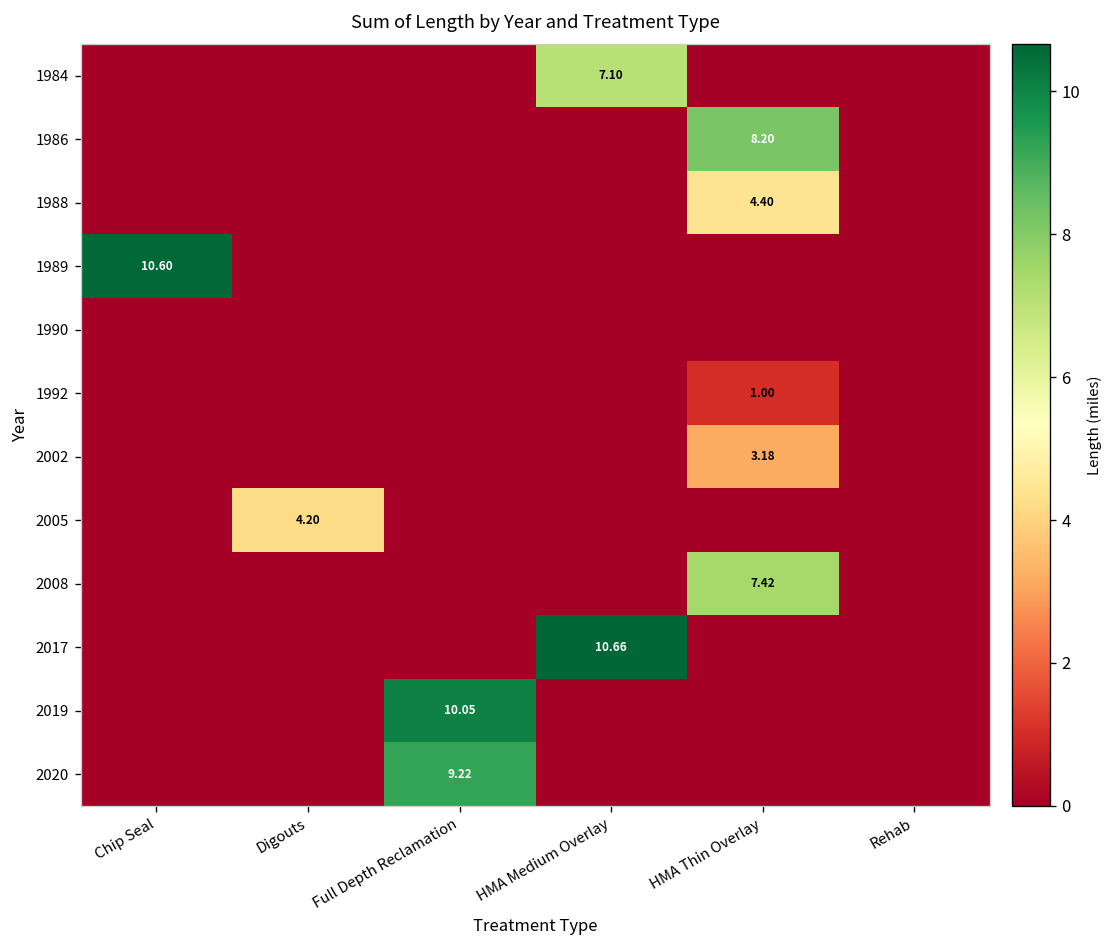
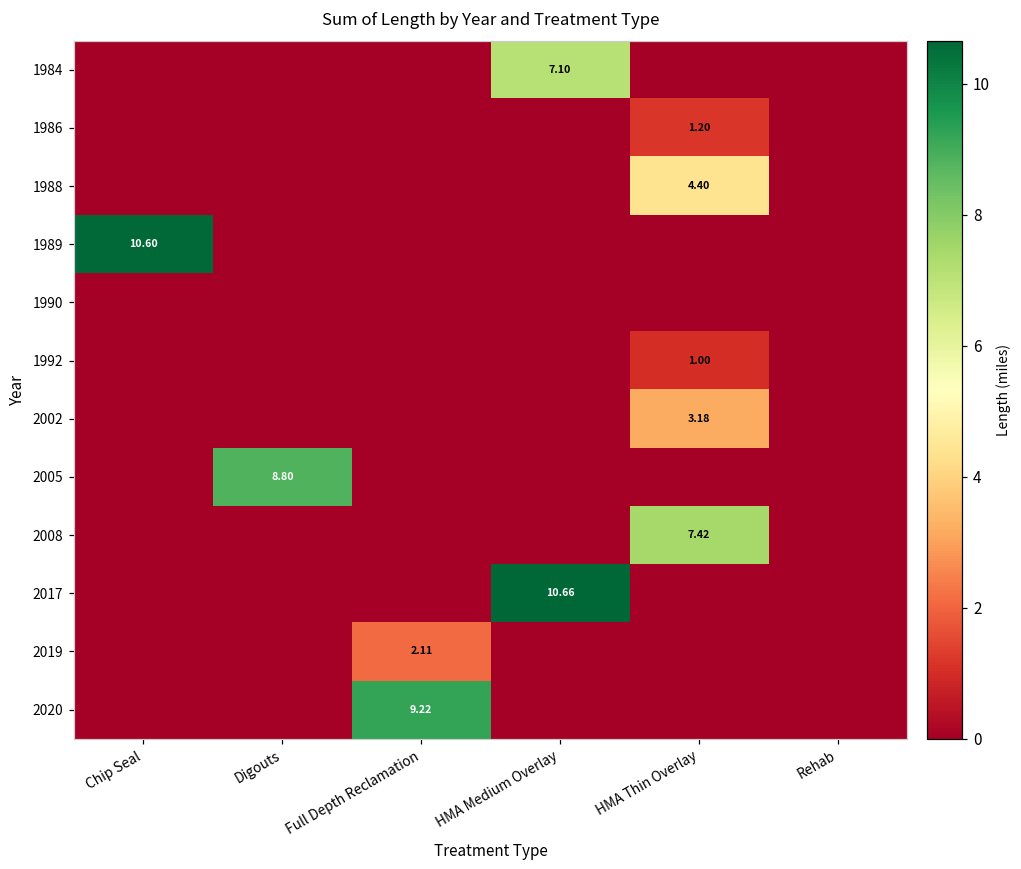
  {
    "1984": {
      "HMA Medium Overlay": 7.10
    },
    "1986": {
-     "HMA Thin Overlay": 8.20
+     "HMA Thin Overlay": 1.20
    },
    "1988": {
      "HMA Thin Overlay": 4.40
    },
    "1989": {
      "Chip Seal": 10.60
    },
    "1992": {
      "HMA Thin Overlay": 1.00
    },
    "2002": {
      "HMA Thin Overlay": 3.18
    },
    "2005": {
-     "Digouts": 4.20
+     "Digouts": 8.80
    },
    "2008": {
      "HMA Thin Overlay": 7.42
    },
    "2017": {
      "HMA Medium Overlay": 10.66
    },
    "2019": {
-     "Full Depth Reclamation": 10.05
+     "Full Depth Reclamation": 2.11
    },
    "2020": {
      "Full Depth Reclamation": 9.22
    }
  }
